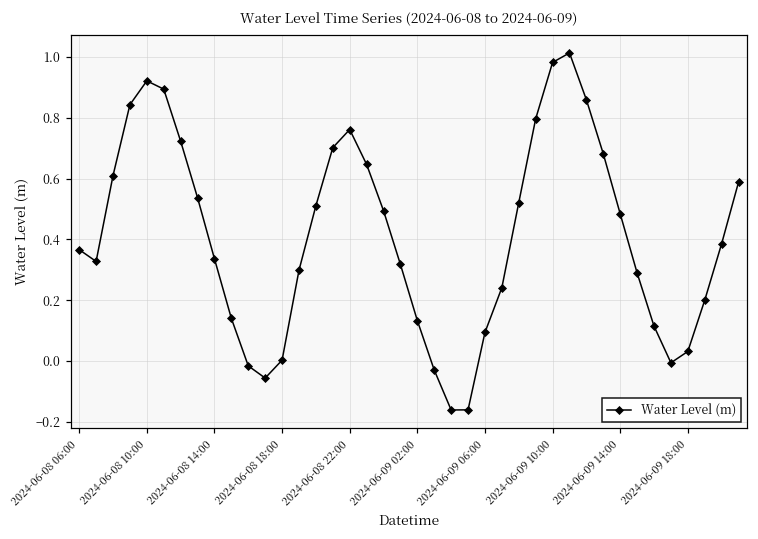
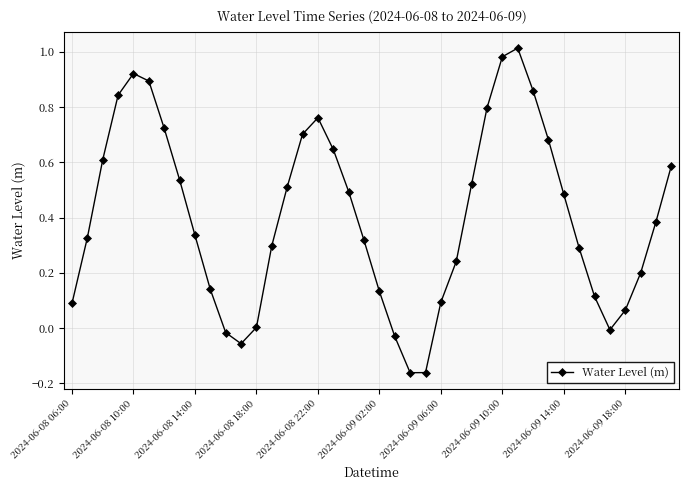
  {
-   "2024-06-08 06:00": 0.37,
+   "2024-06-08 06:00": 0.09,
    "2024-06-08 10:00": 0.92,
    "2024-06-08 14:00": 0.34,
    "2024-06-08 18:00": 0.00,
    "2024-06-08 22:00": 0.76,
    "2024-06-09 02:00": 0.13,
    "2024-06-09 06:00": 0.09,
    "2024-06-09 10:00": 0.98,
    "2024-06-09 14:00": 0.48,
-   "2024-06-09 18:00": 0.03
+   "2024-06-09 18:00": 0.06
  }
